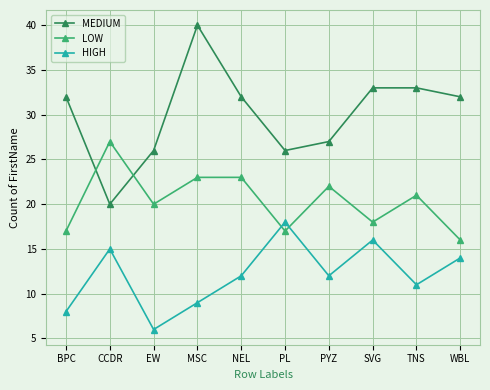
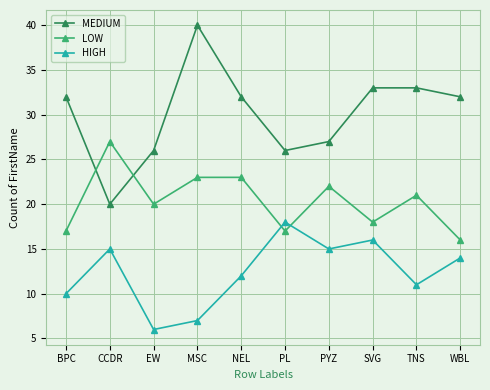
  {
    "HIGH": {
-     "BPC": 8,
+     "BPC": 10,
      "CCDR": 15,
      "EW": 6,
-     "MSC": 9,
+     "MSC": 7,
      "NEL": 12,
      "PL": 18,
-     "PYZ": 12,
+     "PYZ": 15,
      "SVG": 16,
      "TNS": 11,
      "WBL": 14
    }
  }
